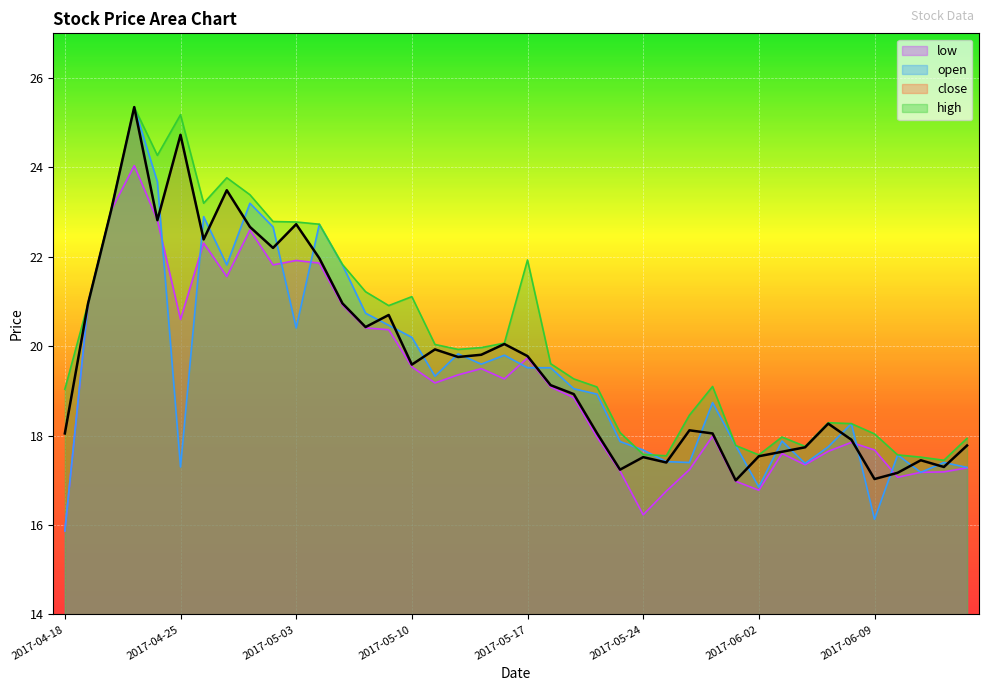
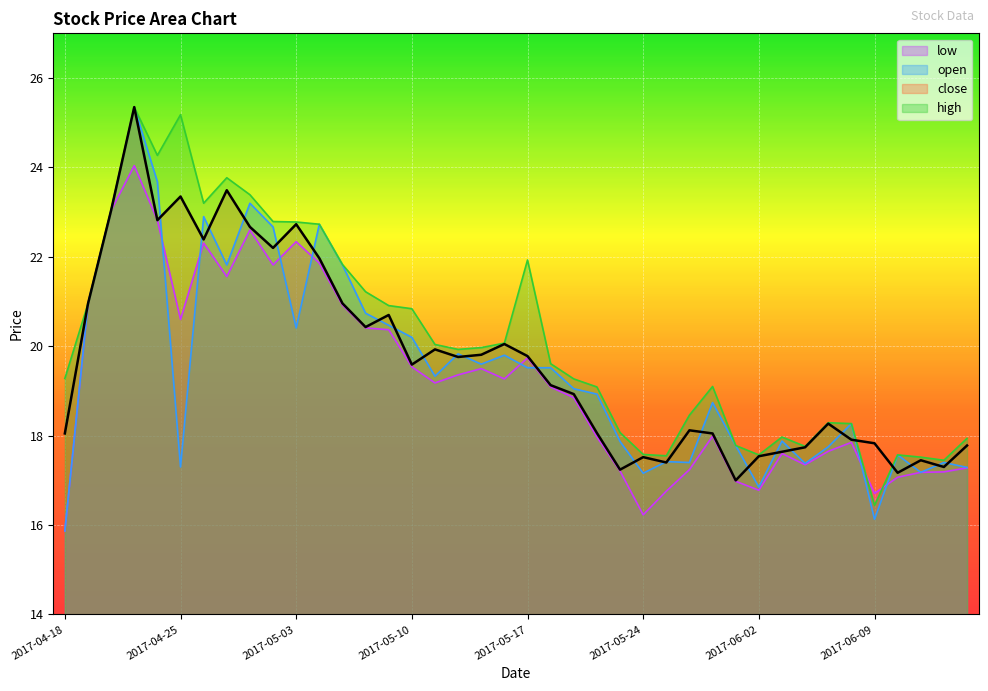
  {
    "low": {
      "2017-04-25": 20.6,
-     "2017-05-03": 21.9,
+     "2017-05-03": 22.3,
      "2017-05-24": 16.2,
      "2017-06-02": 16.8,
-     "2017-06-09": 17.7
+     "2017-06-09": 16.7
    },
    "open": {
      "2017-04-25": 17.3,
      "2017-05-03": 20.4,
      "2017-05-10": 20.2,
      "2017-05-17": 19.5,
-     "2017-05-24": 17.7,
+     "2017-05-24": 17.2,
      "2017-06-02": 16.9,
      "2017-06-09": 16.1
    },
    "close": {
      "2017-04-18": 18.1,
-     "2017-04-25": 24.7,
+     "2017-04-25": 23.4,
      "2017-05-24": 17.5,
-     "2017-06-09": 17.0
+     "2017-06-09": 17.8
    },
    "high": {
-     "2017-04-18": 19.0,
+     "2017-04-18": 19.3,
      "2017-04-25": 25.2,
-     "2017-05-10": 21.1,
+     "2017-05-10": 20.8,
      "2017-05-17": 21.9,
      "2017-05-24": 17.6,
-     "2017-06-09": 18.0
+     "2017-06-09": 16.4
    }
  }
